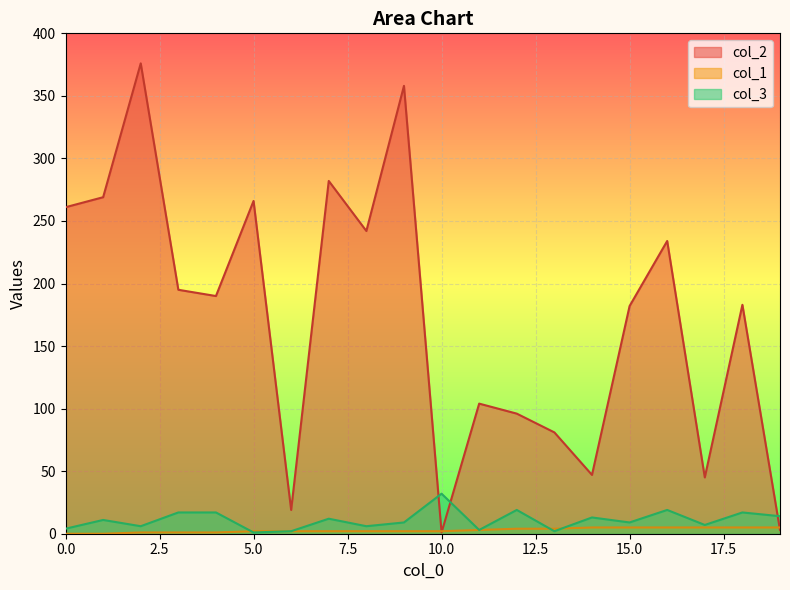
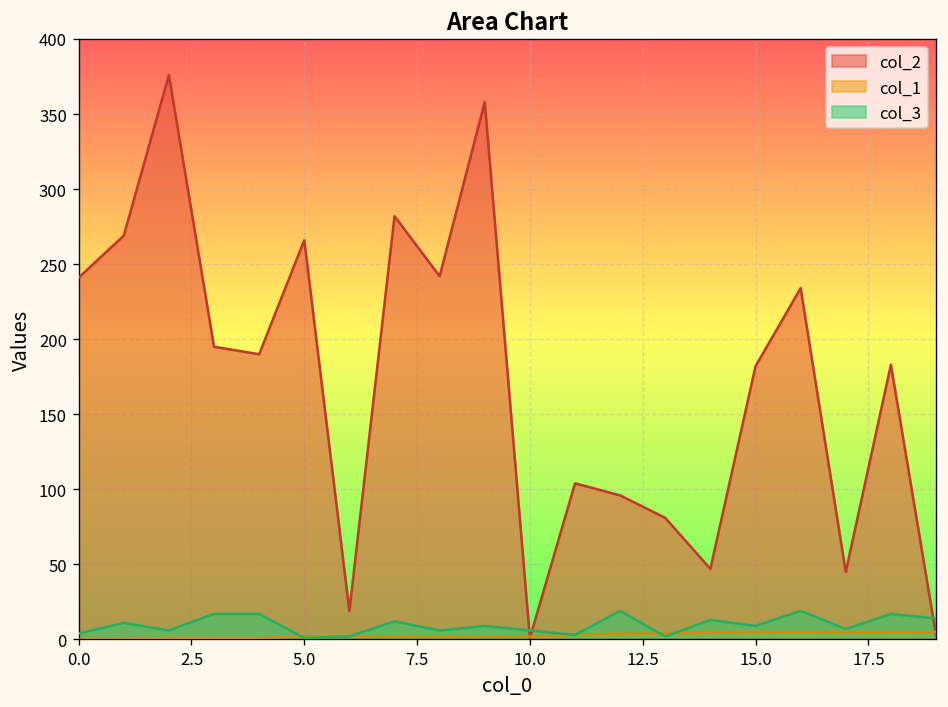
  {
    "col_2": {
-     "0.0": 261,
+     "0.0": 241,
      "5.0": 266,
      "15.0": 182
    },
    "col_1": {
      "0.0": 0,
      "15.0": 5
    },
    "col_3": {
      "0.0": 4,
-     "10.0": 32,
+     "10.0": 6,
      "15.0": 9
    }
  }
